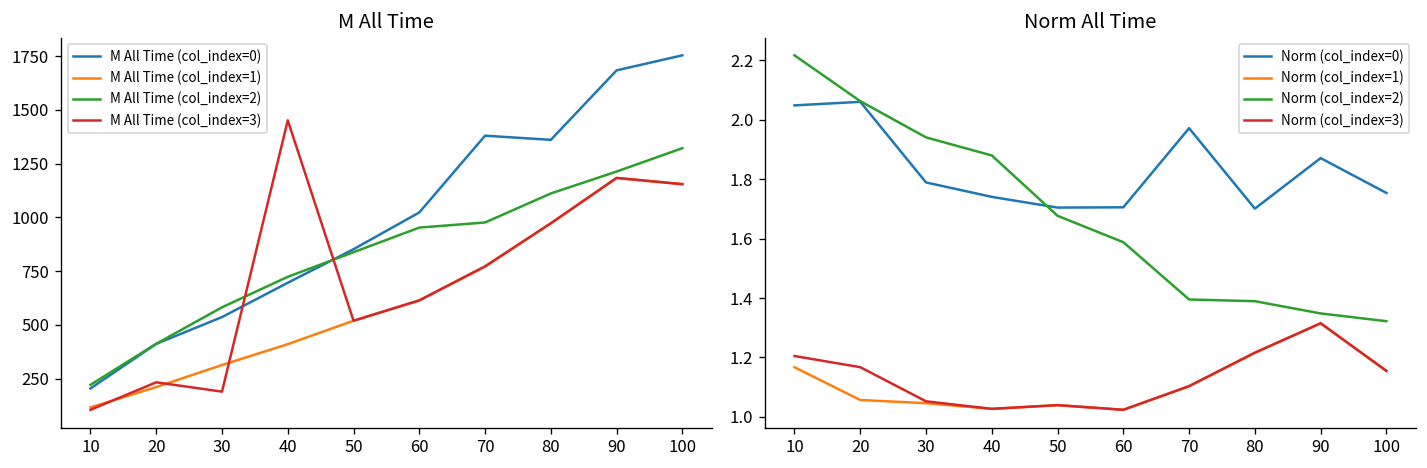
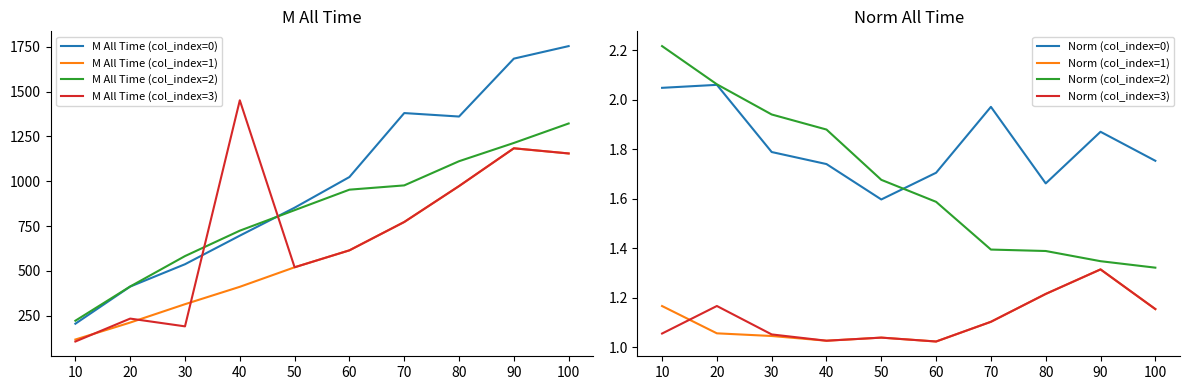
  {
    "M All Time": {
      "M All Time (col_index=0)": {
        "10": 200,
        "30": 540,
        "40": 700,
        "60": 1020,
        "70": 1380,
        "80": 1360,
        "90": 1680,
        "100": 1750
      },
      "M All Time (col_index=1)": {
        "20": 210,
        "30": 310,
        "40": 410
      },
      "M All Time (col_index=2)": {
        "10": 220,
        "30": 580,
        "40": 720,
        "60": 950,
        "70": 980,
        "80": 1110,
        "90": 1210,
        "100": 1320
      },
      "M All Time (col_index=3)": {
        "20": 230,
        "30": 190,
        "40": 1450
      }
    },
    "Norm All Time": {
      "Norm (col_index=0)": {
        "10": 2.05,
        "30": 1.79,
        "40": 1.74,
-       "50": 1.70,
+       "50": 1.60,
        "60": 1.71,
        "70": 1.97,
-       "80": 1.70,
+       "80": 1.66,
        "90": 1.87,
        "100": 1.75
      },
      "Norm (col_index=1)": {
        "10": 1.17,
        "20": 1.06
      },
      "Norm (col_index=2)": {
        "10": 2.22,
        "30": 1.94,
        "40": 1.88,
        "50": 1.68,
        "60": 1.59,
        "70": 1.40,
        "80": 1.39,
        "90": 1.35,
        "100": 1.32
      },
      "Norm (col_index=3)": {
-       "10": 1.20,
+       "10": 1.06,
        "20": 1.17
      }
    }
  }
